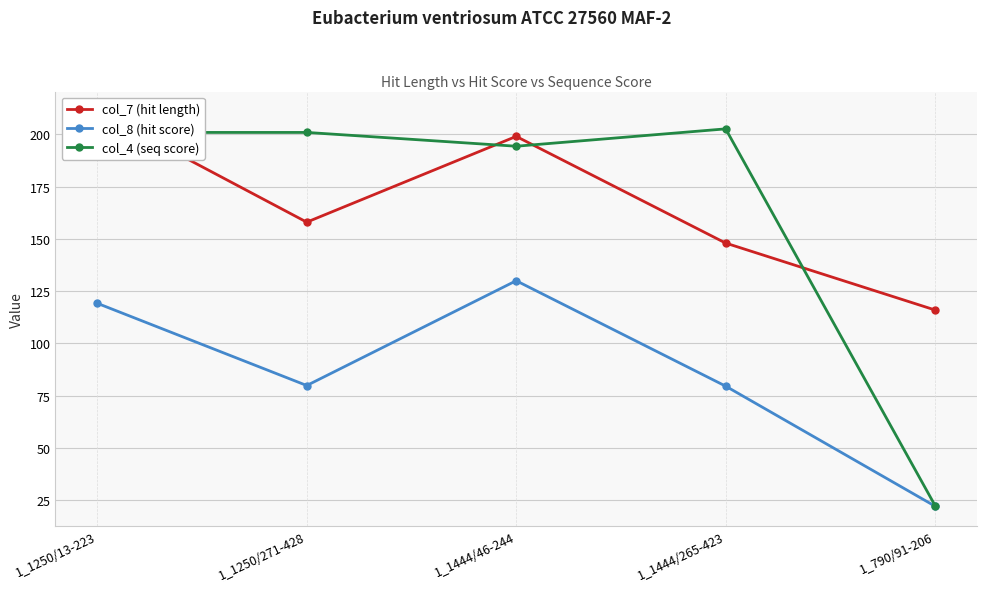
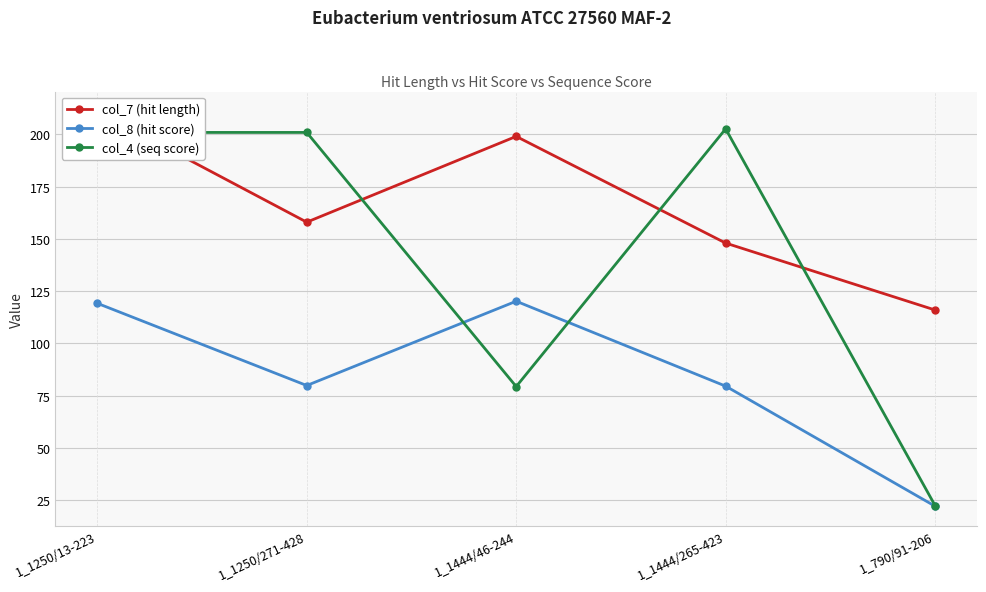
  {
    "col_7 (hit length)": {
      "1_1250/271-428": 158,
      "1_1444/46-244": 199,
      "1_1444/265-423": 148,
      "1_790/91-206": 116
    },
    "col_8 (hit score)": {
      "1_1250/13-223": 119,
      "1_1250/271-428": 80,
-     "1_1444/46-244": 130,
+     "1_1444/46-244": 120,
      "1_1444/265-423": 80
    },
    "col_4 (seq score)": {
      "1_1250/271-428": 201,
-     "1_1444/46-244": 194,
+     "1_1444/46-244": 79,
      "1_1444/265-423": 203
    }
  }
